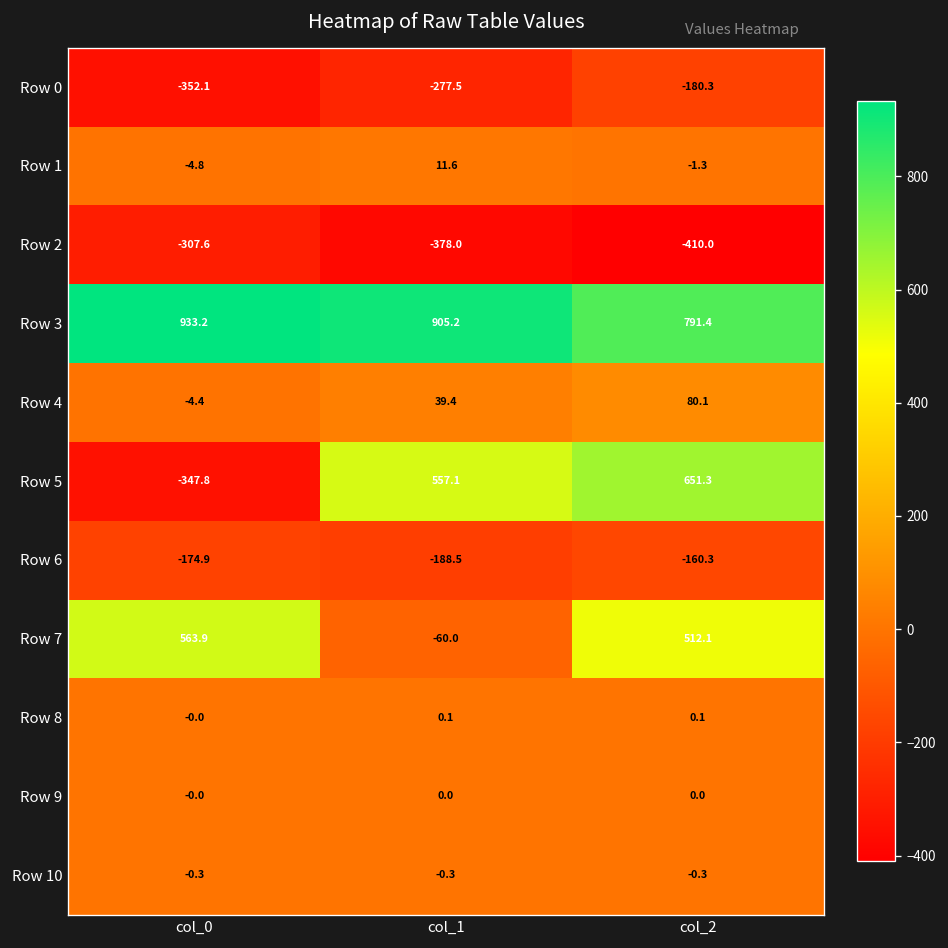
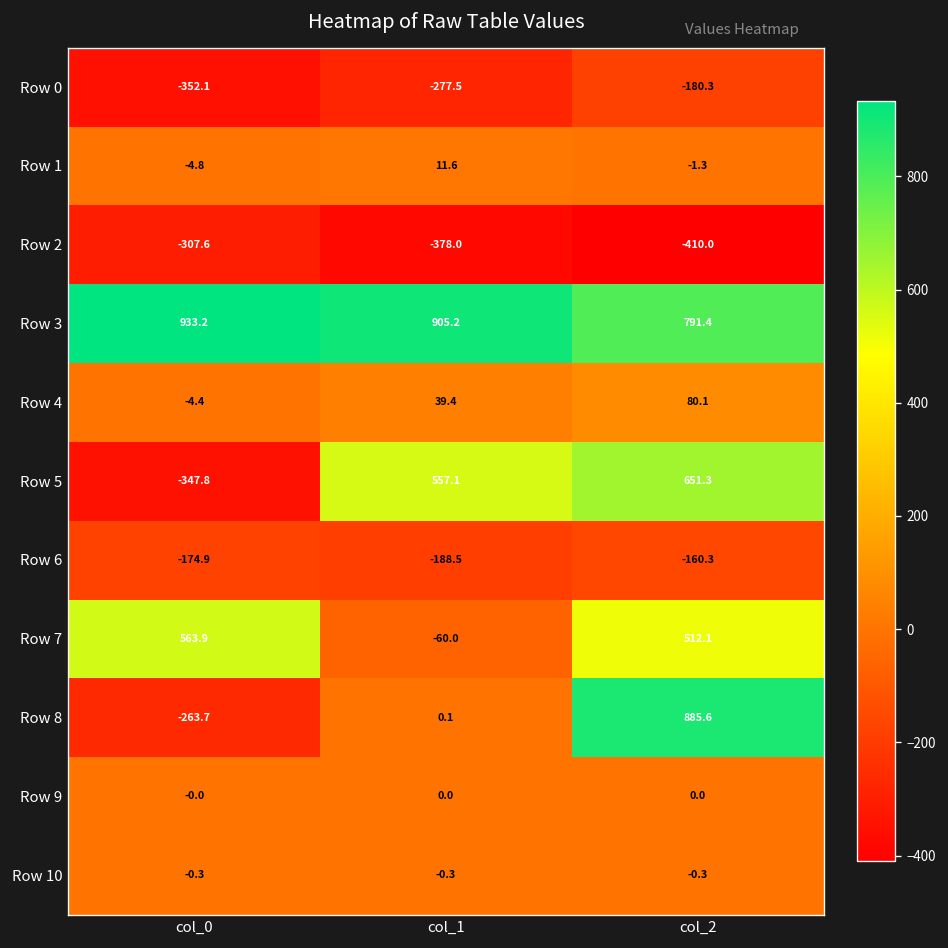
  {
    "Row 0": {
      "col_0": -352.1,
      "col_1": -277.5,
      "col_2": -180.3
    },
    "Row 1": {
      "col_0": -4.8,
      "col_1": 11.6,
      "col_2": -1.3
    },
    "Row 2": {
      "col_0": -307.6,
      "col_1": -378.0,
      "col_2": -410.0
    },
    "Row 3": {
      "col_0": 933.2,
      "col_1": 905.2,
      "col_2": 791.4
    },
    "Row 4": {
      "col_0": -4.4,
      "col_1": 39.4,
      "col_2": 80.1
    },
    "Row 5": {
      "col_0": -347.8,
      "col_1": 557.1,
      "col_2": 651.3
    },
    "Row 6": {
      "col_0": -174.9,
      "col_1": -188.5,
      "col_2": -160.3
    },
    "Row 7": {
      "col_0": 563.9,
      "col_1": -60.0,
      "col_2": 512.1
    },
    "Row 8": {
-     "col_0": -0.0,
+     "col_0": -263.7,
      "col_1": 0.1,
-     "col_2": 0.1
+     "col_2": 885.6
    },
    "Row 9": {
      "col_0": -0.0,
      "col_1": 0.0,
      "col_2": 0.0
    },
    "Row 10": {
      "col_0": -0.3,
      "col_1": -0.3,
      "col_2": -0.3
    }
  }
